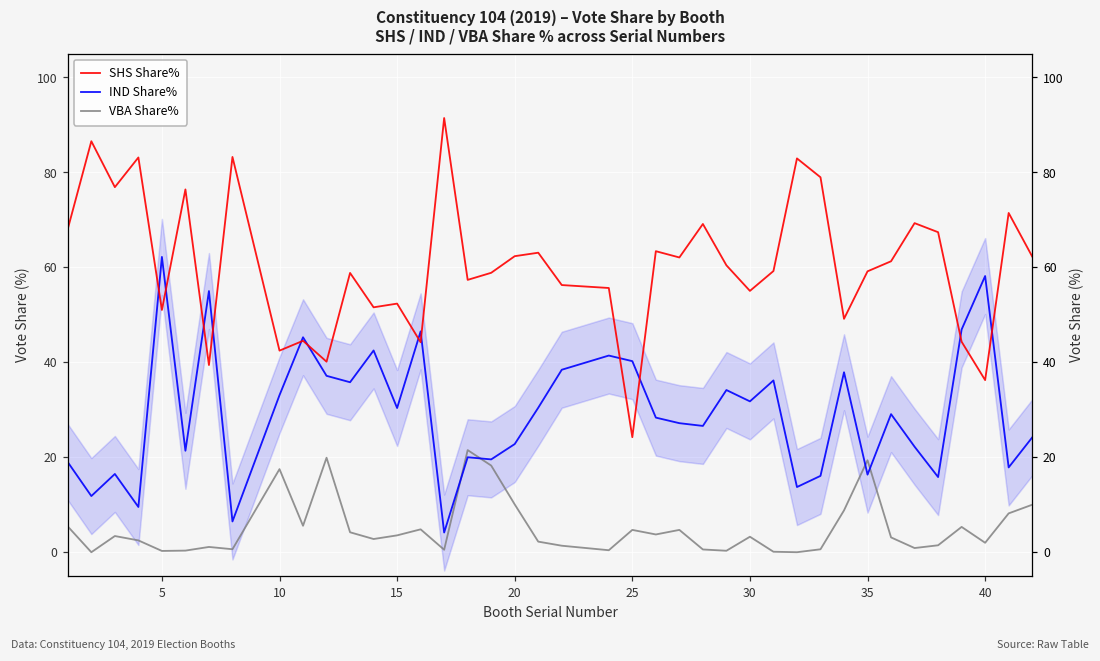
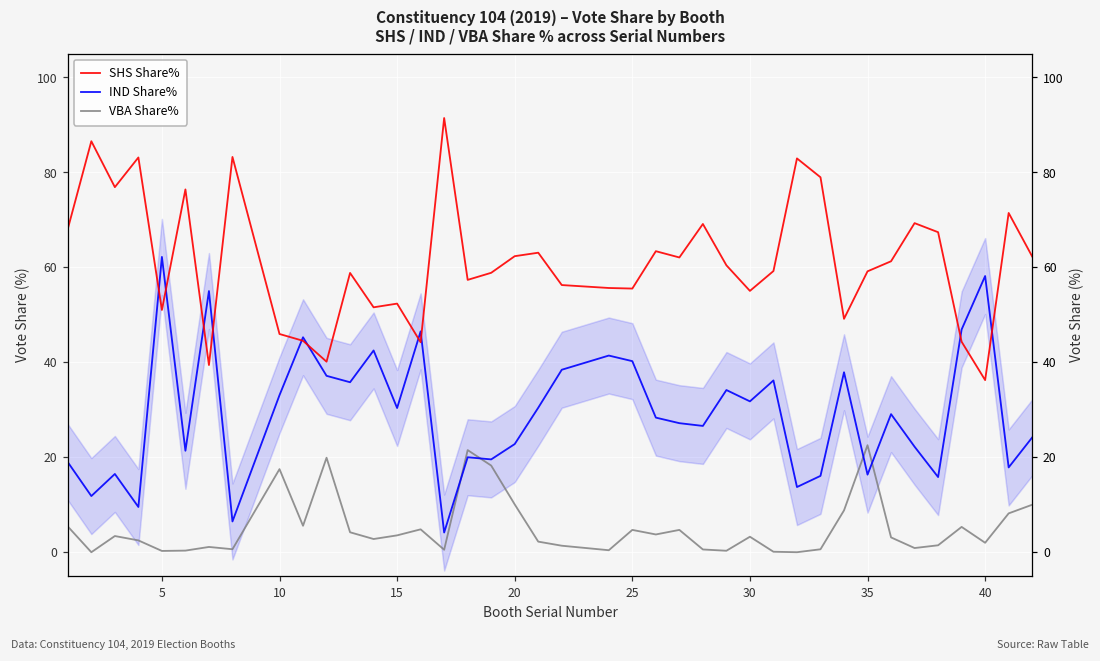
  {
    "SHS Share%": {
      "5": 51,
-     "10": 42,
+     "10": 46,
      "15": 52,
      "20": 62,
-     "25": 24,
+     "25": 56,
      "30": 55,
      "35": 59,
      "40": 36
    },
    "VBA Share%": {
      "5": 0,
      "10": 18,
      "15": 4,
      "20": 10,
      "25": 5,
      "30": 3,
-     "35": 19,
+     "35": 23,
      "40": 2
    }
  }
